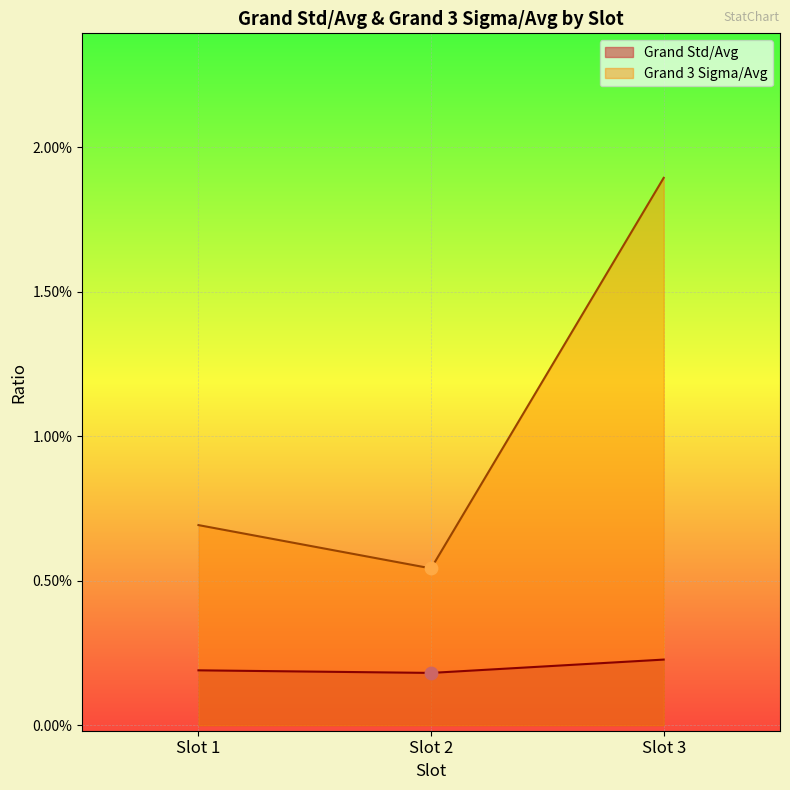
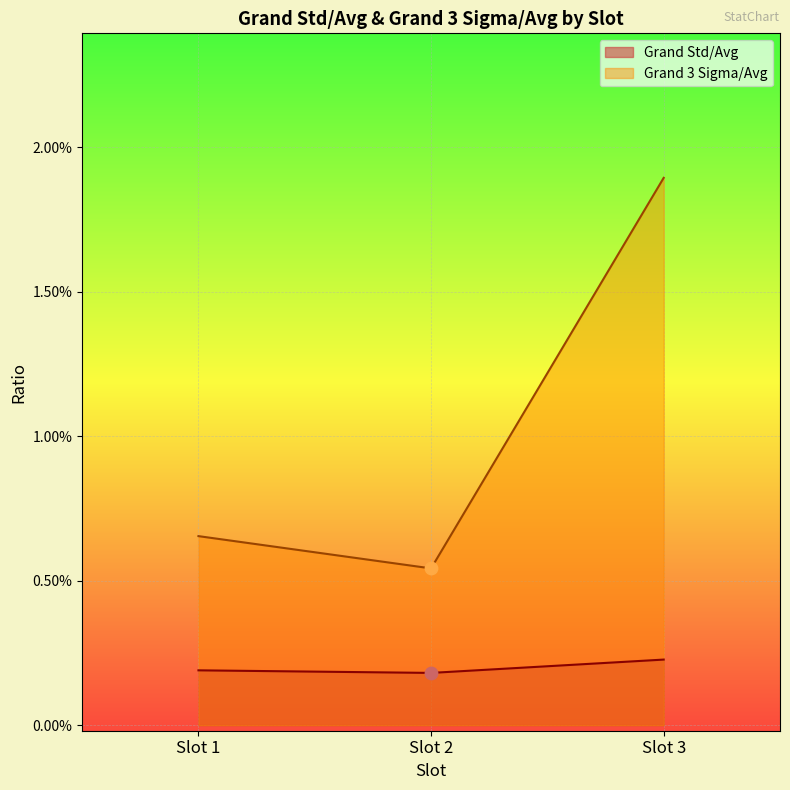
  {
    "Grand Std/Avg": {
      "Slot 1": "0.19%",
      "Slot 3": "0.23%"
    },
    "Grand 3 Sigma/Avg": {
-     "Slot 1": "0.69%",
+     "Slot 1": "0.65%",
      "Slot 3": "1.89%"
    }
  }
